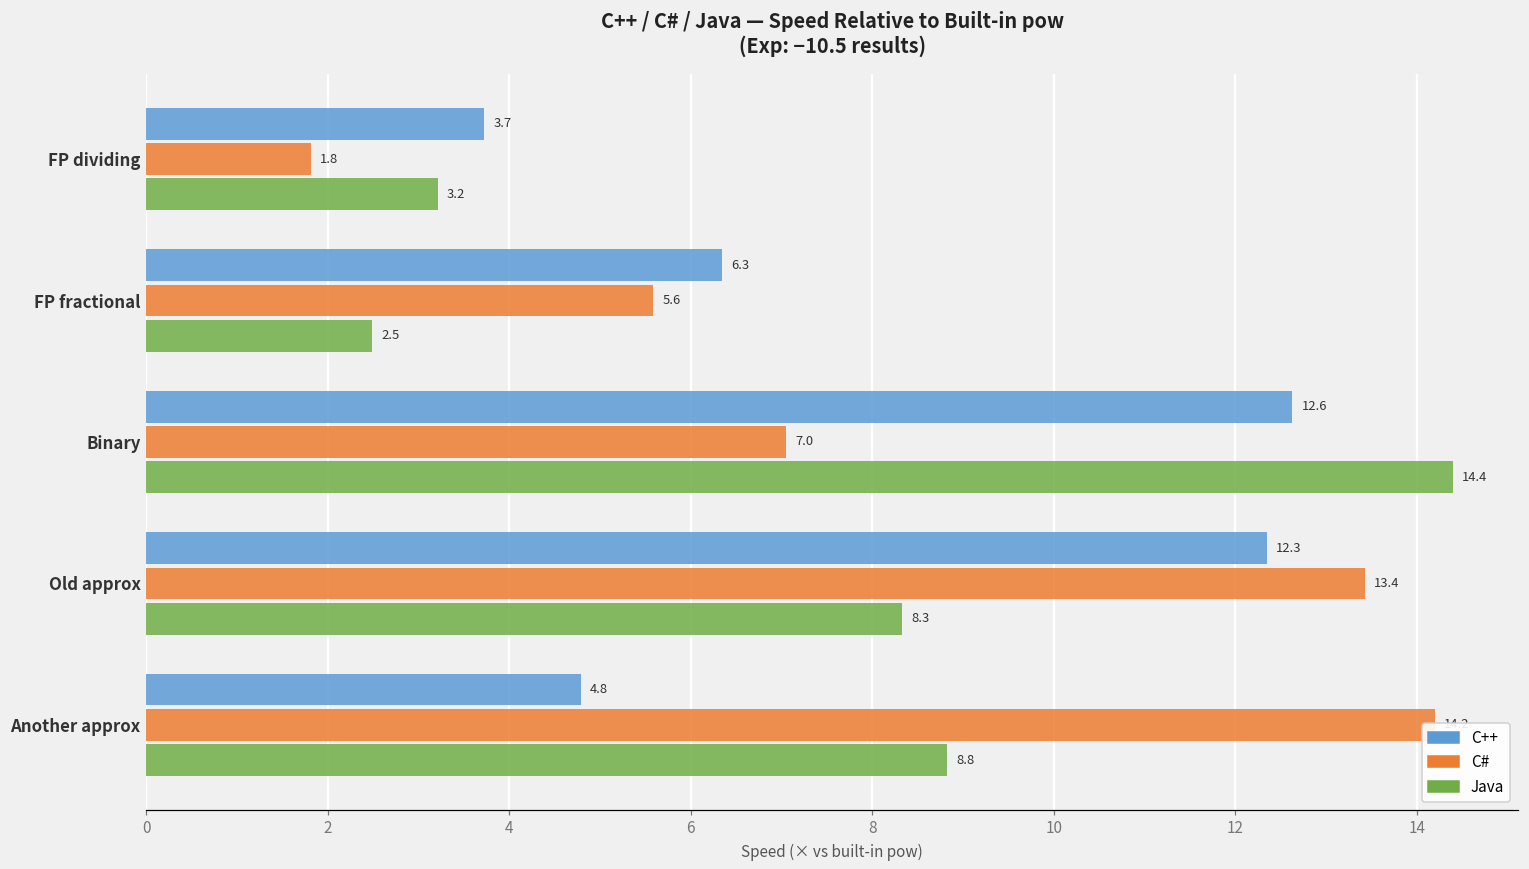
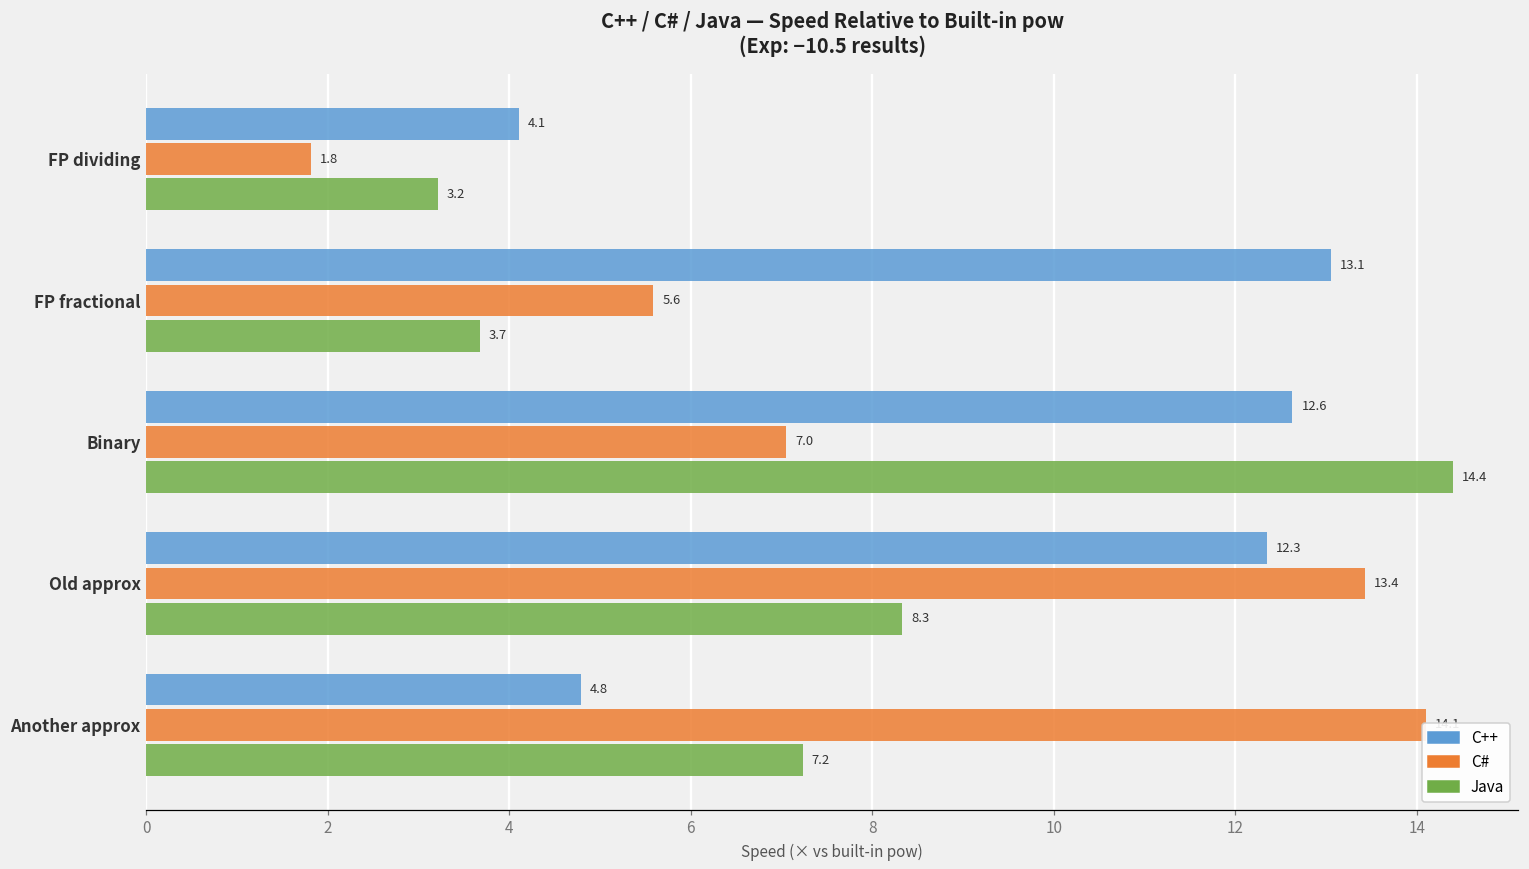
  {
    "C++": {
-     "FP dividing": 3.7,
-     "FP fractional": 6.3,
+     "FP dividing": 4.1,
+     "FP fractional": 13.1,
      "Binary": 12.6,
      "Old approx": 12.3,
      "Another approx": 4.8
    },
    "C#": {
-     "Another approx": 14.2
+     "Another approx": 14.1
    },
    "Java": {
      "FP dividing": 3.2,
-     "FP fractional": 2.5,
+     "FP fractional": 3.7,
      "Binary": 14.4,
      "Old approx": 8.3,
-     "Another approx": 8.8
+     "Another approx": 7.2
    }
  }
